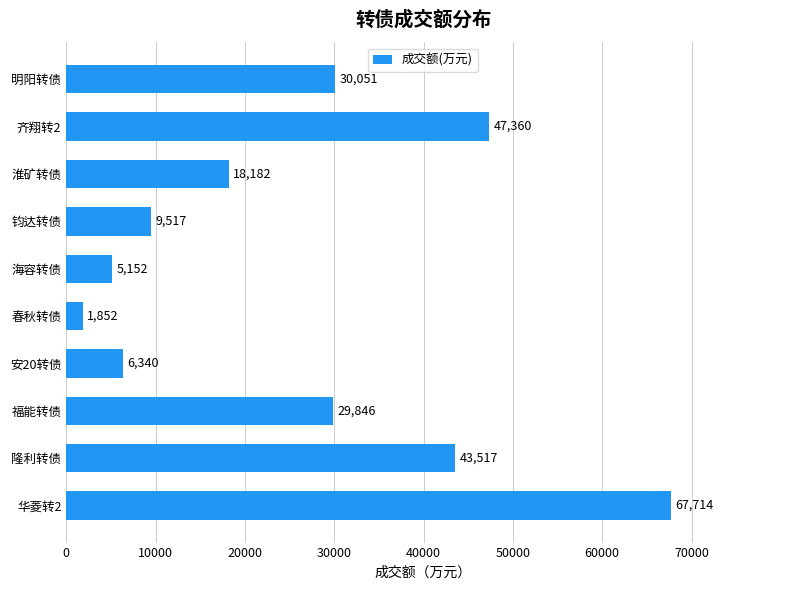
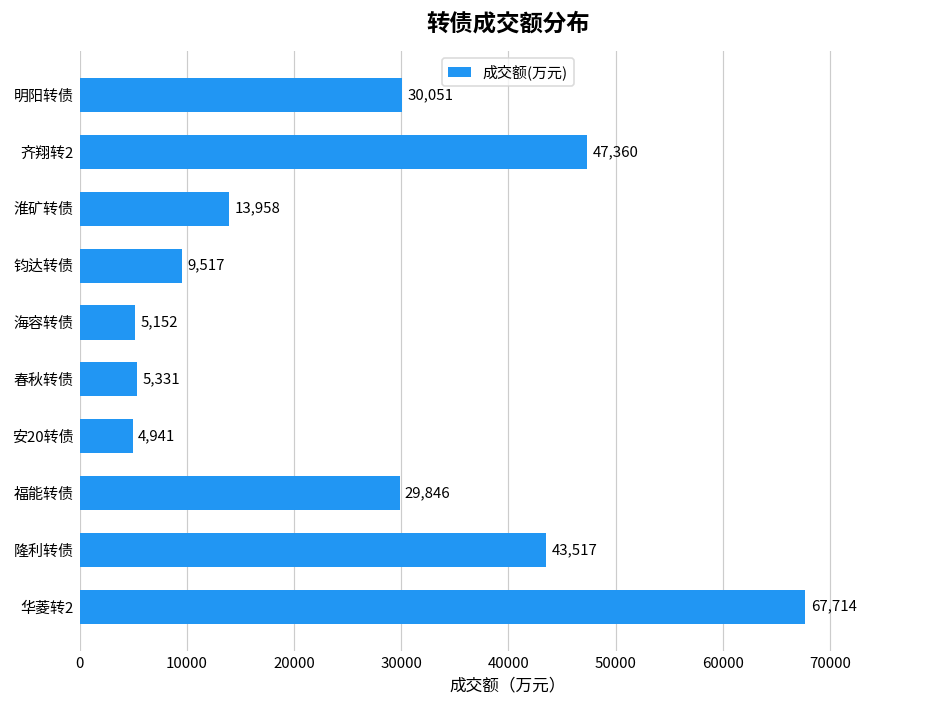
  {
    "明阳转债": "30,051",
    "齐翔转2": "47,360",
-   "淮矿转债": "18,182",
+   "淮矿转债": "13,958",
    "钧达转债": "9,517",
    "海容转债": "5,152",
-   "春秋转债": "1,852",
-   "安20转债": "6,340",
+   "春秋转债": "5,331",
+   "安20转债": "4,941",
    "福能转债": "29,846",
    "隆利转债": "43,517",
    "华菱转2": "67,714"
  }
